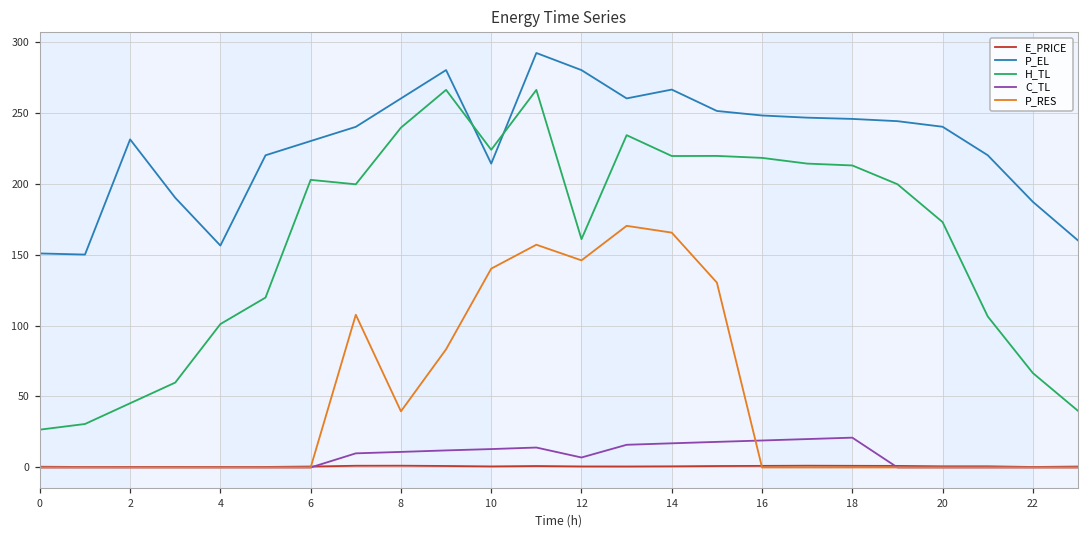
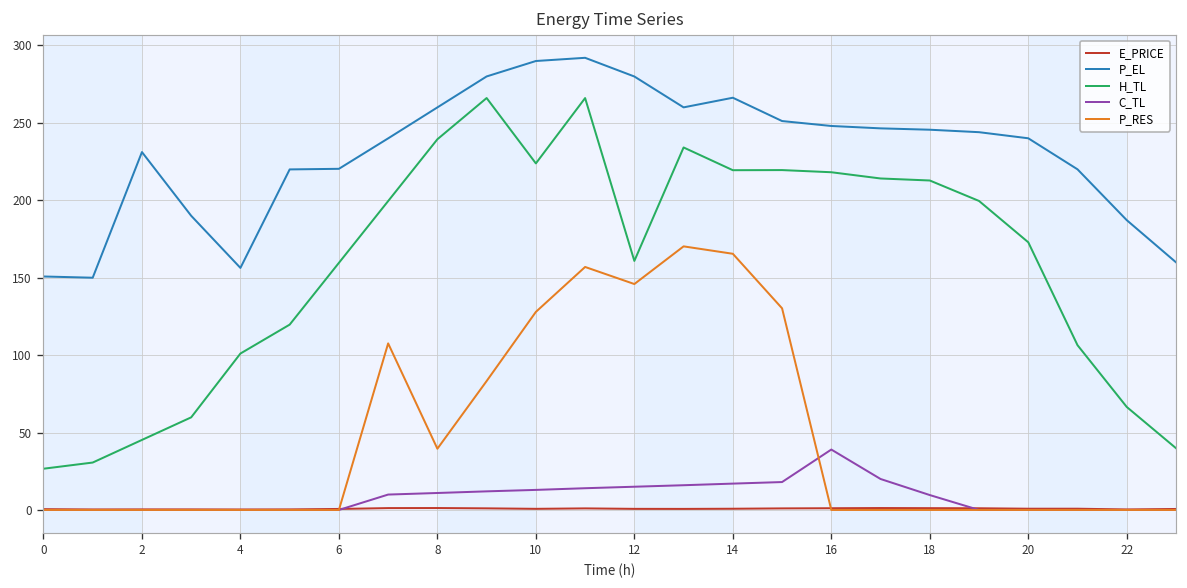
  {
    "E_PRICE": {
      "8": 1,
      "10": 1,
      "12": 1,
      "14": 1
    },
    "P_EL": {
      "0": 151,
      "2": 231,
      "4": 156,
-     "6": 230,
+     "6": 220,
      "8": 260,
-     "10": 214,
+     "10": 290,
      "12": 280,
      "14": 266,
      "16": 248,
      "18": 246,
      "20": 240,
      "22": 187
    },
    "H_TL": {
      "0": 27,
      "2": 45,
      "4": 101,
-     "6": 203,
+     "6": 160,
      "8": 239,
      "10": 224,
      "12": 161,
      "14": 219,
      "16": 218,
      "18": 213,
      "20": 173,
      "22": 67
    },
    "C_TL": {
      "8": 11,
      "10": 13,
-     "12": 7,
+     "12": 15,
      "14": 17,
-     "16": 19,
-     "18": 21
+     "16": 39,
+     "18": 10
    },
    "P_RES": {
      "8": 40,
-     "10": 140,
+     "10": 128,
      "12": 146,
      "14": 165
    }
  }
